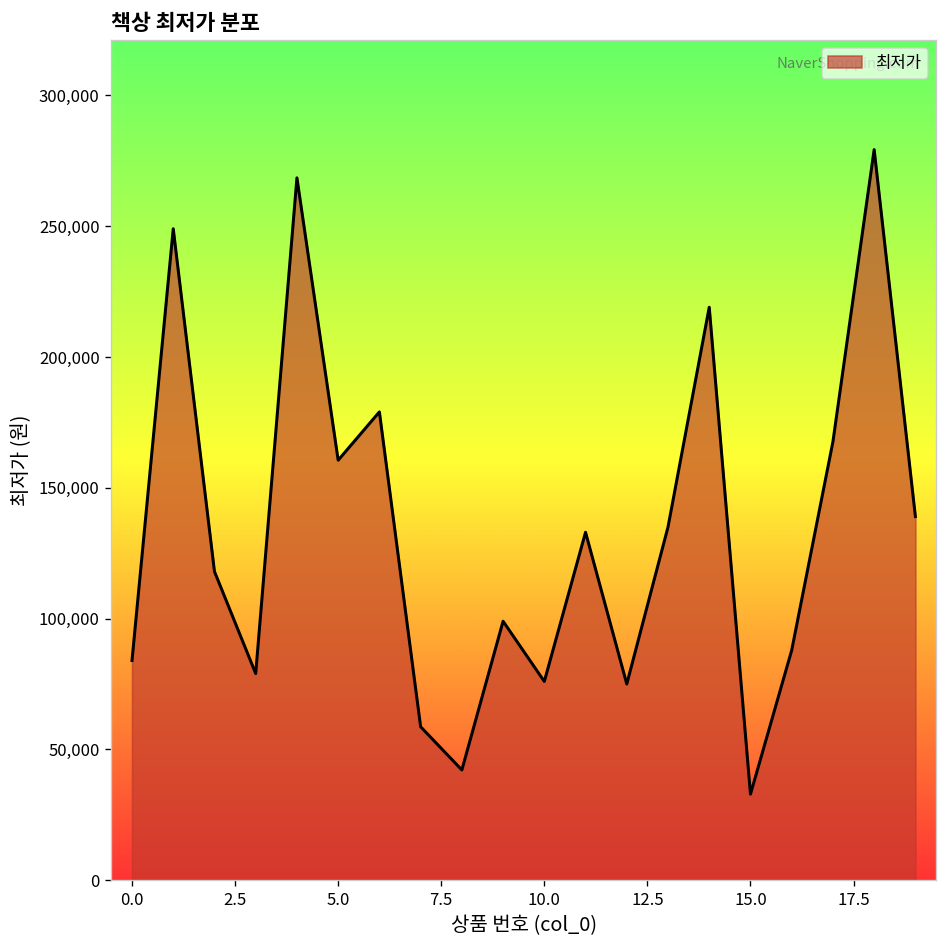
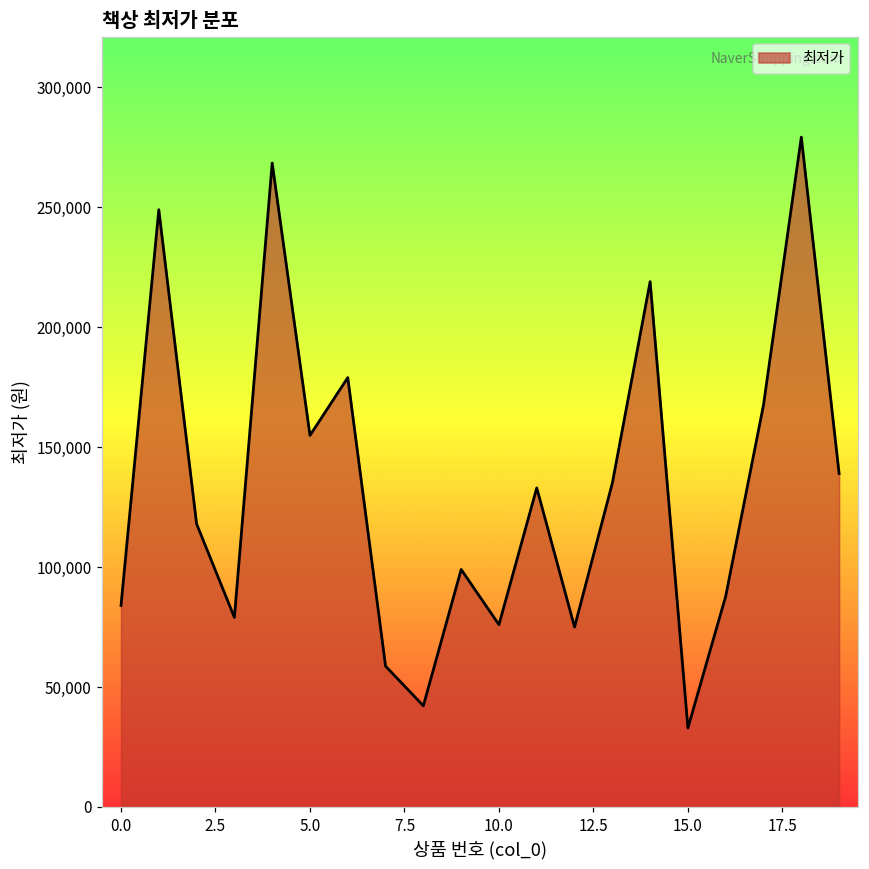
  {
    "0.0": "84,000",
-   "5.0": "161,000",
+   "5.0": "155,000",
    "10.0": "76,000",
    "15.0": "33,000"
  }
